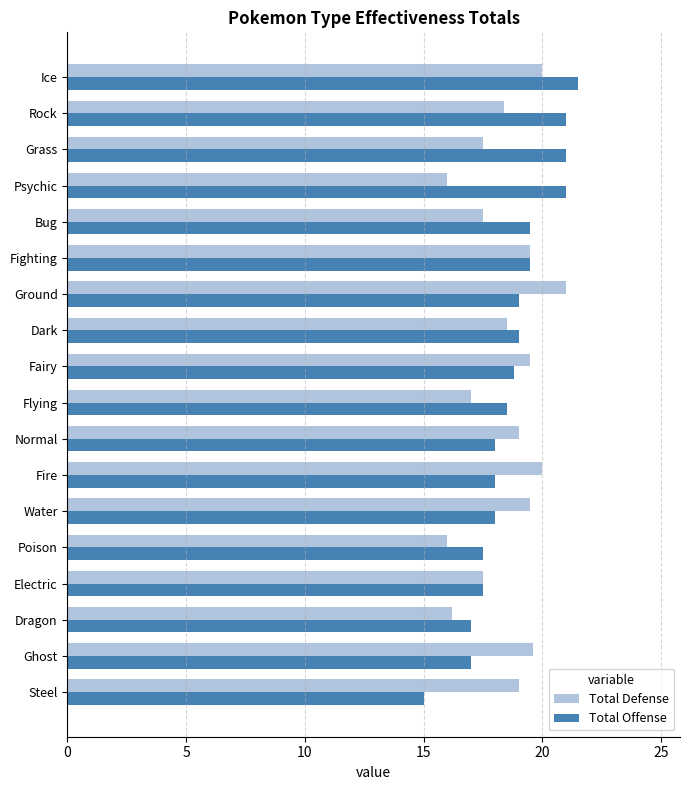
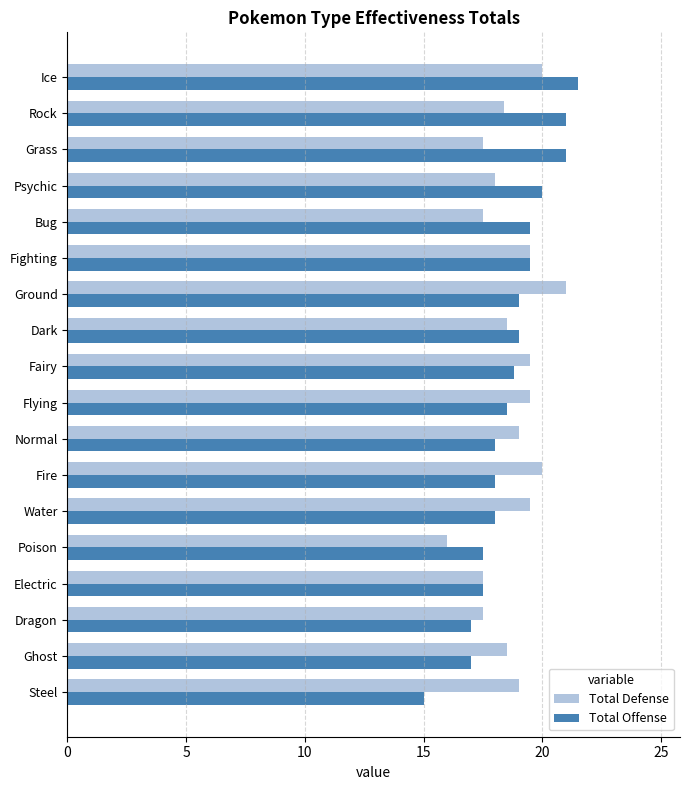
  {
    "Total Defense": {
      "Ice": 20.0,
      "Rock": 18.4,
      "Grass": 17.5,
-     "Psychic": 16,
+     "Psychic": 18,
      "Bug": 17.5,
      "Fighting": 19.5,
      "Ground": 21.0,
      "Dark": 18.5,
      "Fairy": 19.5,
-     "Flying": 17.0,
+     "Flying": 19.5,
      "Normal": 19.0,
      "Fire": 20.0,
      "Water": 19.5,
      "Poison": 16.0,
      "Electric": 17.5,
-     "Dragon": 16.2,
-     "Ghost": 19.6,
+     "Dragon": 17.5,
+     "Ghost": 18.5,
      "Steel": 19.0
    },
    "Total Offense": {
      "Ice": 21.5,
      "Rock": 21,
      "Grass": 21,
-     "Psychic": 21,
+     "Psychic": 20,
      "Bug": 19.5,
      "Fighting": 19.5,
      "Ground": 19,
      "Dark": 19,
      "Fairy": 18.8,
      "Flying": 18.5,
      "Normal": 18,
      "Fire": 18,
      "Water": 18,
      "Poison": 17.5,
      "Electric": 17.5,
      "Dragon": 17,
      "Ghost": 17,
      "Steel": 15
    }
  }
